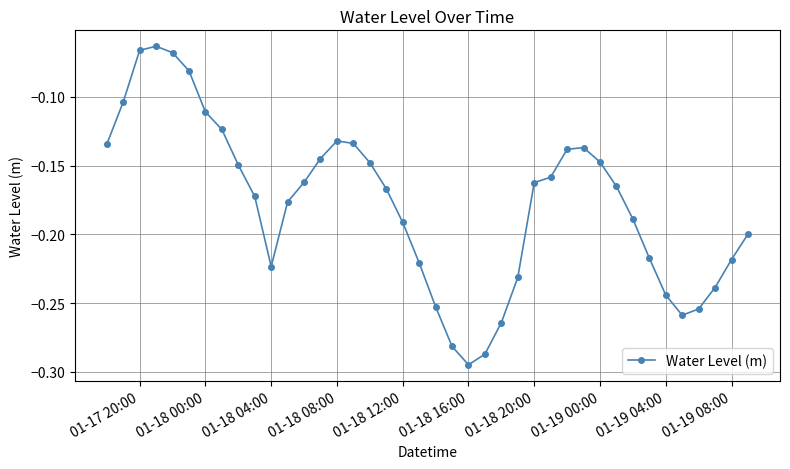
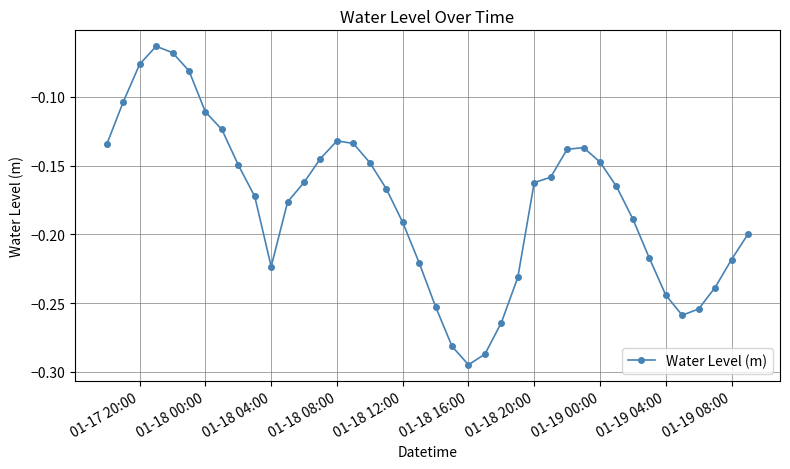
  {
-   "01-17 20:00": -0.066,
+   "01-17 20:00": -0.076,
    "01-18 00:00": -0.111,
    "01-18 04:00": -0.223,
    "01-18 08:00": -0.132,
    "01-18 12:00": -0.191,
    "01-18 16:00": -0.295,
    "01-18 20:00": -0.162,
    "01-19 00:00": -0.147,
    "01-19 04:00": -0.244,
    "01-19 08:00": -0.218
  }
